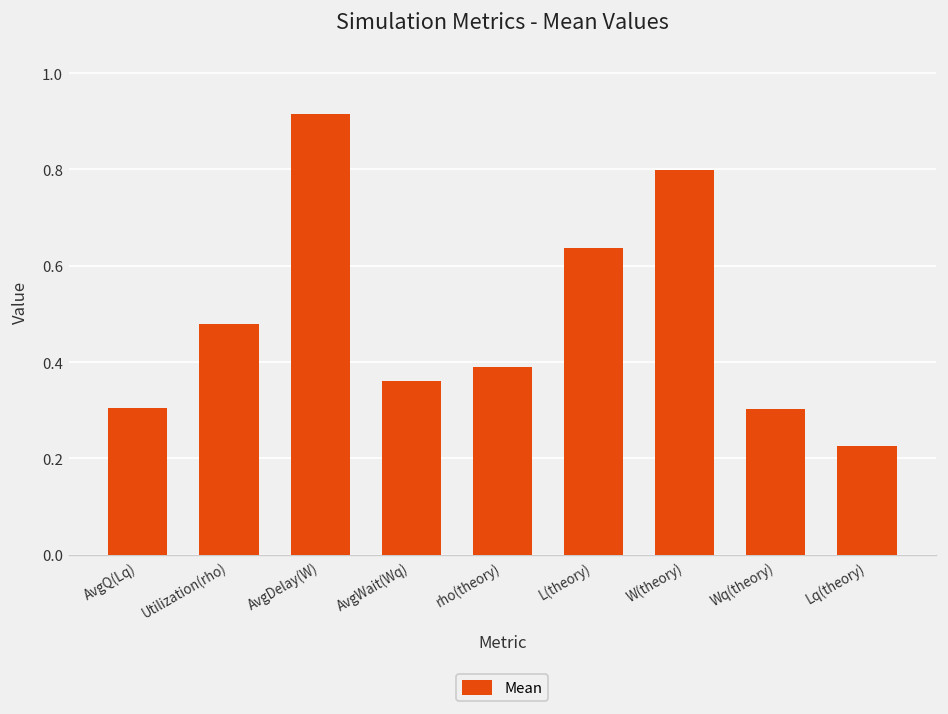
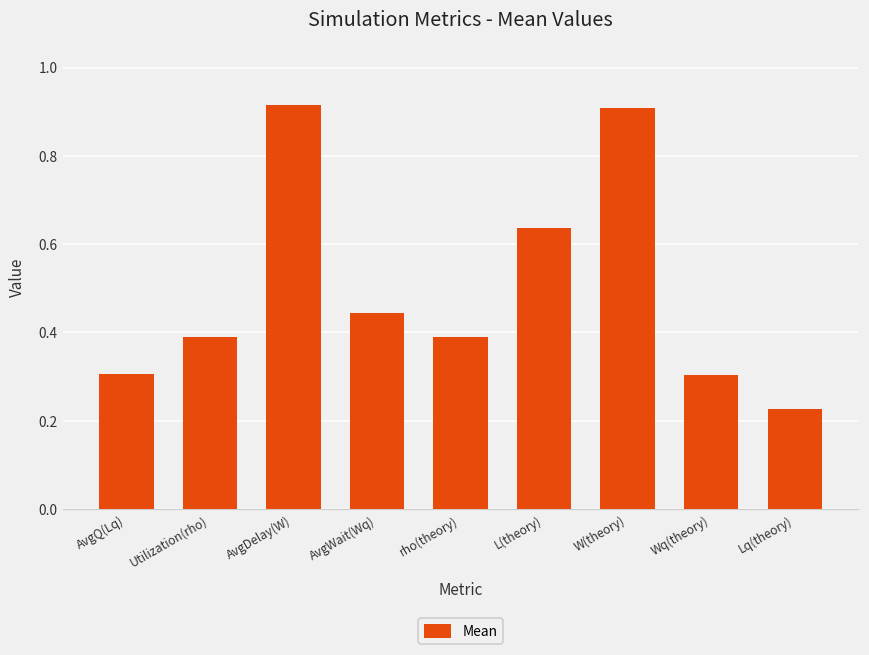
  {
    "AvgQ(Lq)": 0.31,
-   "Utilization(rho)": 0.48,
+   "Utilization(rho)": 0.39,
    "AvgDelay(W)": 0.92,
-   "AvgWait(Wq)": 0.36,
+   "AvgWait(Wq)": 0.45,
    "rho(theory)": 0.39,
    "L(theory)": 0.64,
-   "W(theory)": 0.80,
+   "W(theory)": 0.91,
    "Wq(theory)": 0.30,
    "Lq(theory)": 0.23
  }
